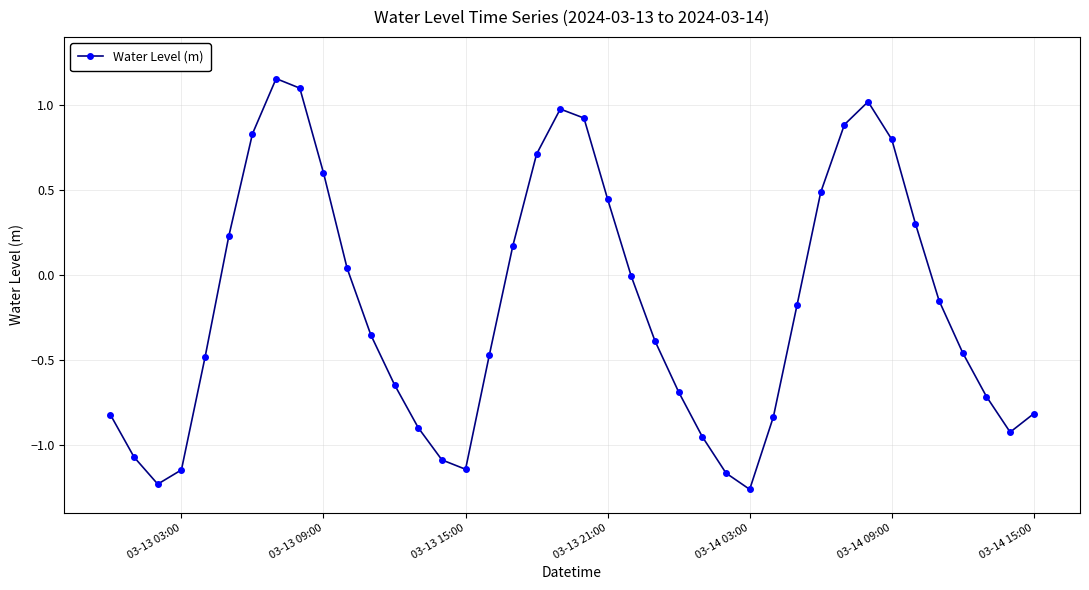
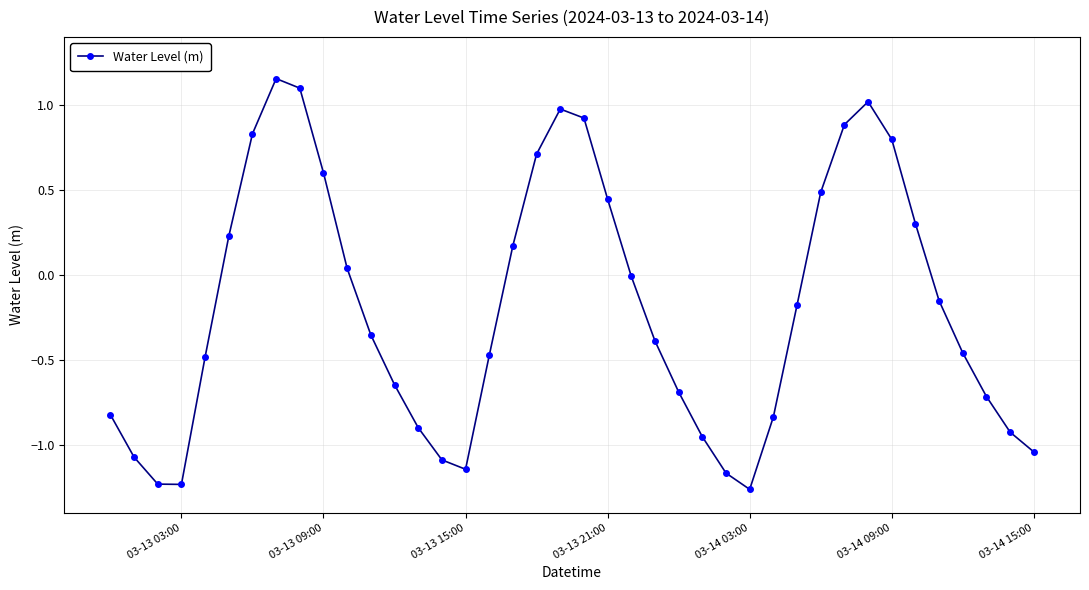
  {
-   "03-13 03:00": -1.15,
+   "03-13 03:00": -1.23,
    "03-13 09:00": 0.60,
    "03-13 15:00": -1.14,
    "03-13 21:00": 0.45,
    "03-14 03:00": -1.26,
    "03-14 09:00": 0.80,
-   "03-14 15:00": -0.82
+   "03-14 15:00": -1.04
  }
